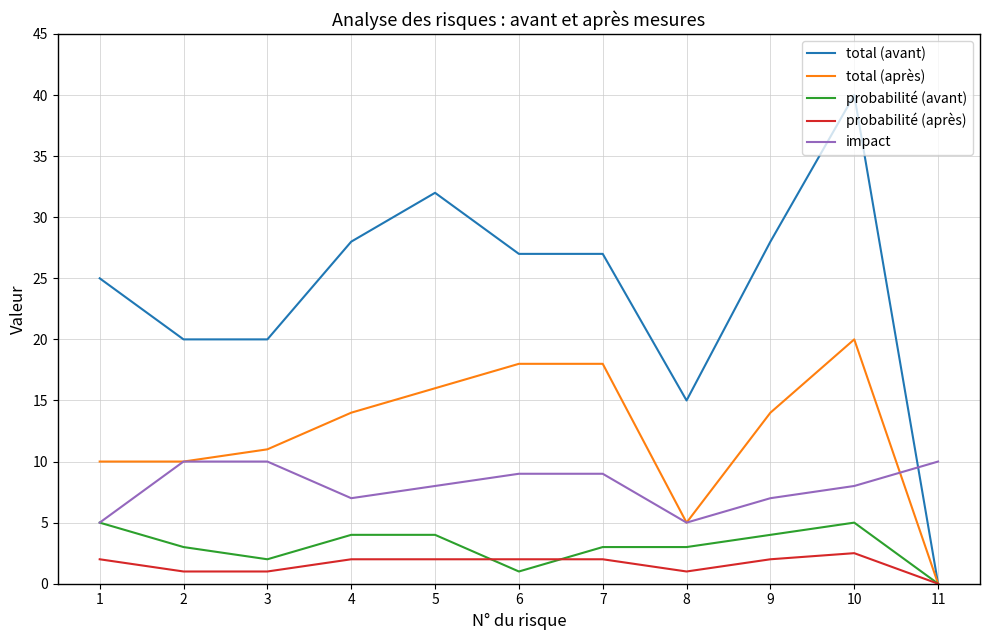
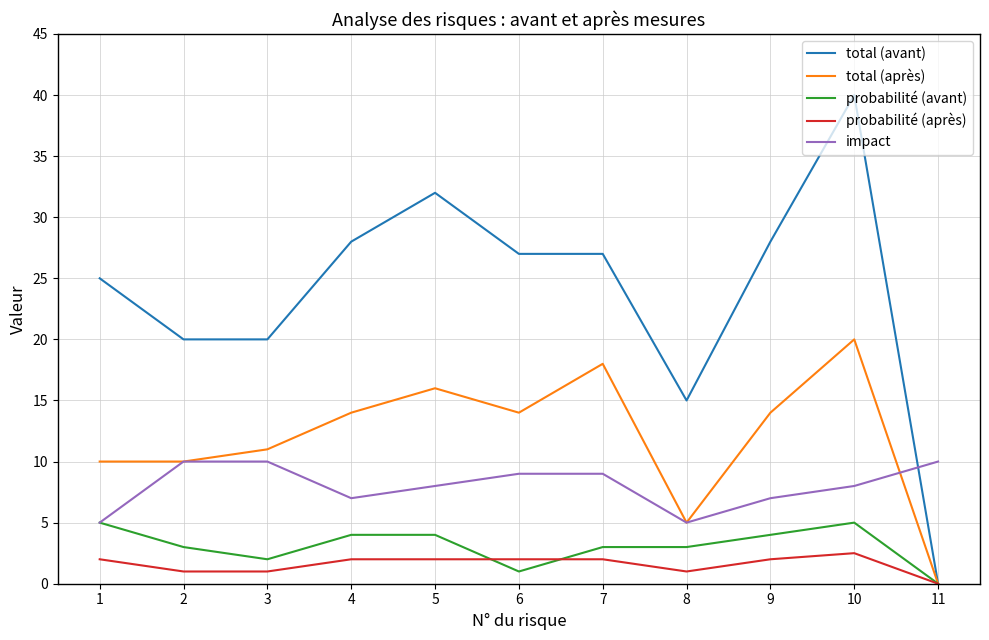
  {
    "total (avant)": {
      "1": 25,
      "2": 20,
      "3": 20,
      "4": 28,
      "5": 32,
      "6": 27,
      "7": 27,
      "8": 15,
      "9": 28
    },
    "total (après)": {
      "1": 10,
      "3": 11,
      "4": 14,
      "5": 16,
-     "6": 18,
+     "6": 14,
      "7": 18,
      "9": 14,
      "10": 20
    },
    "probabilité (avant)": {
      "2": 3,
      "3": 2,
      "4": 4,
      "5": 4,
      "6": 1,
      "7": 3,
      "8": 3,
      "9": 4,
      "10": 5
    },
    "probabilité (après)": {
      "1": 2,
      "2": 1,
      "3": 1,
      "4": 2,
      "5": 2,
      "6": 2,
      "7": 2,
      "8": 1,
      "9": 2,
      "10": 2.5
    },
    "impact": {
      "3": 10,
      "4": 7,
      "5": 8,
      "6": 9,
      "7": 9,
      "9": 7,
      "10": 8,
      "11": 10
    }
  }
